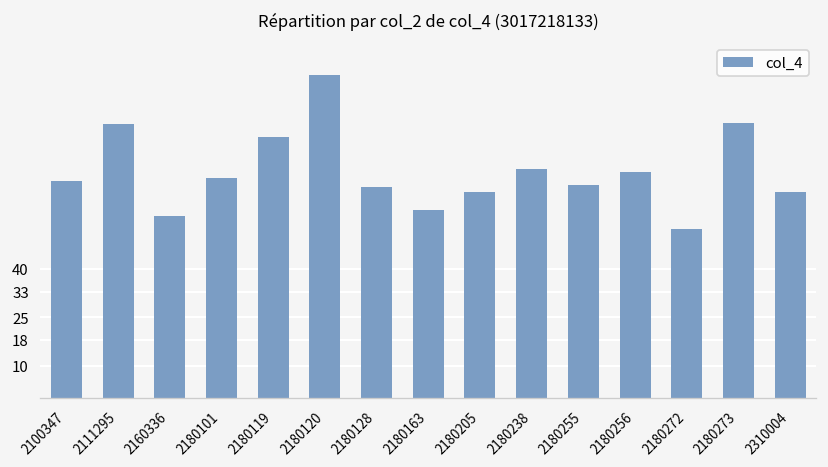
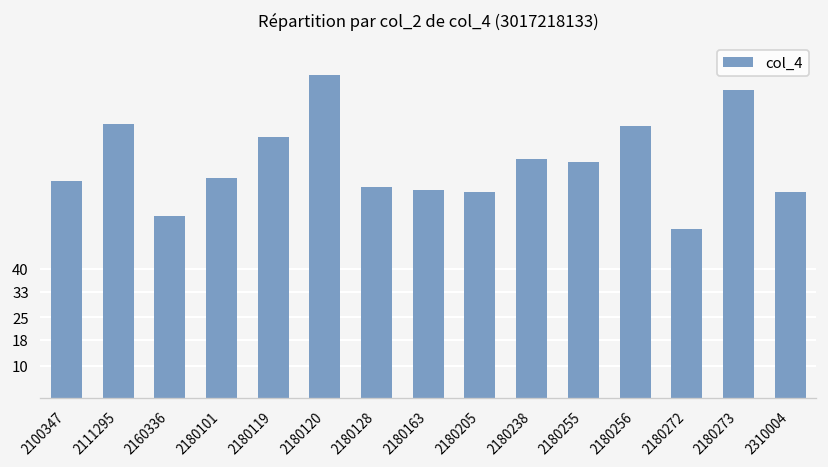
  {
    "2100347": 67,
    "2111295": 85,
    "2160336": 56,
    "2180101": 68,
    "2180119": 81,
    "2180120": 100,
    "2180128": 65,
-   "2180163": 58,
+   "2180163": 64,
    "2180205": 64,
-   "2180238": 71,
-   "2180255": 66,
-   "2180256": 70,
+   "2180238": 74,
+   "2180255": 73,
+   "2180256": 84,
    "2180272": 53,
-   "2180273": 85,
+   "2180273": 95,
    "2310004": 64
  }
